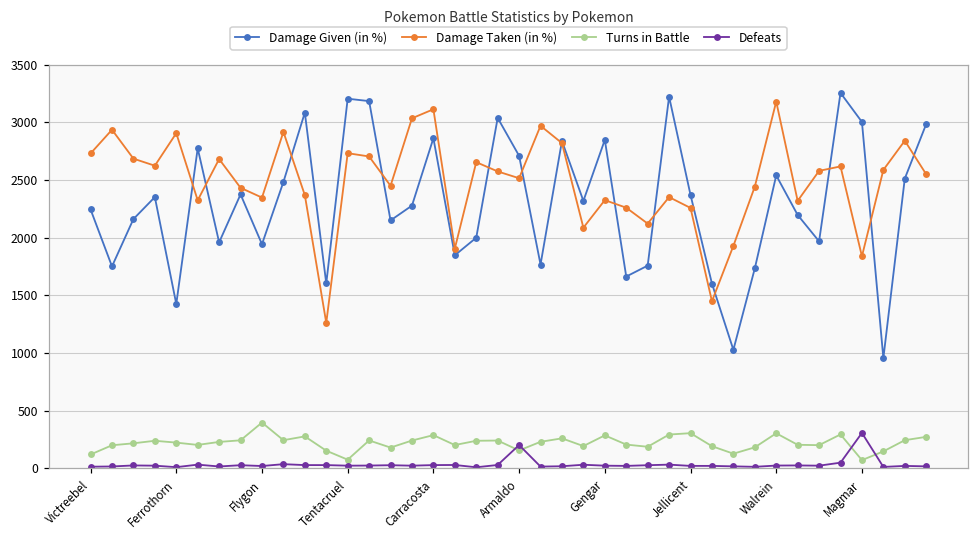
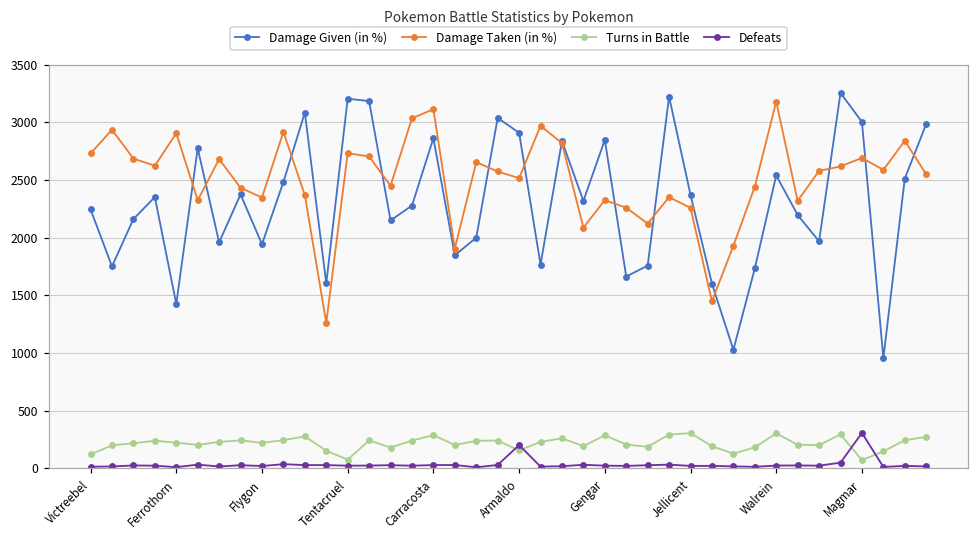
  {
    "Damage Given (in %)": {
      "Victreebel": 2250,
      "Ferrothorn": 1420,
      "Flygon": 1940,
      "Tentacruel": 3210,
      "Carracosta": 2860,
-     "Armaldo": 2710,
+     "Armaldo": 2910,
      "Gengar": 2850,
      "Jellicent": 2370,
      "Walrein": 2540,
      "Magmar": 3000
    },
    "Damage Taken (in %)": {
      "Victreebel": 2730,
      "Ferrothorn": 2910,
      "Flygon": 2350,
      "Tentacruel": 2730,
      "Carracosta": 3110,
      "Armaldo": 2520,
      "Gengar": 2330,
      "Jellicent": 2260,
      "Walrein": 3180,
-     "Magmar": 1840
+     "Magmar": 2690
    },
    "Turns in Battle": {
      "Victreebel": 120,
      "Ferrothorn": 220,
-     "Flygon": 400,
+     "Flygon": 220,
      "Tentacruel": 70,
      "Carracosta": 290,
      "Armaldo": 150,
      "Gengar": 290,
      "Jellicent": 300,
      "Walrein": 300,
      "Magmar": 70
    },
    "Defeats": {
      "Victreebel": 10,
      "Ferrothorn": 10,
      "Flygon": 20,
      "Tentacruel": 20,
      "Carracosta": 30,
      "Armaldo": 200,
      "Gengar": 20,
      "Jellicent": 20,
      "Walrein": 20,
      "Magmar": 310
    }
  }
